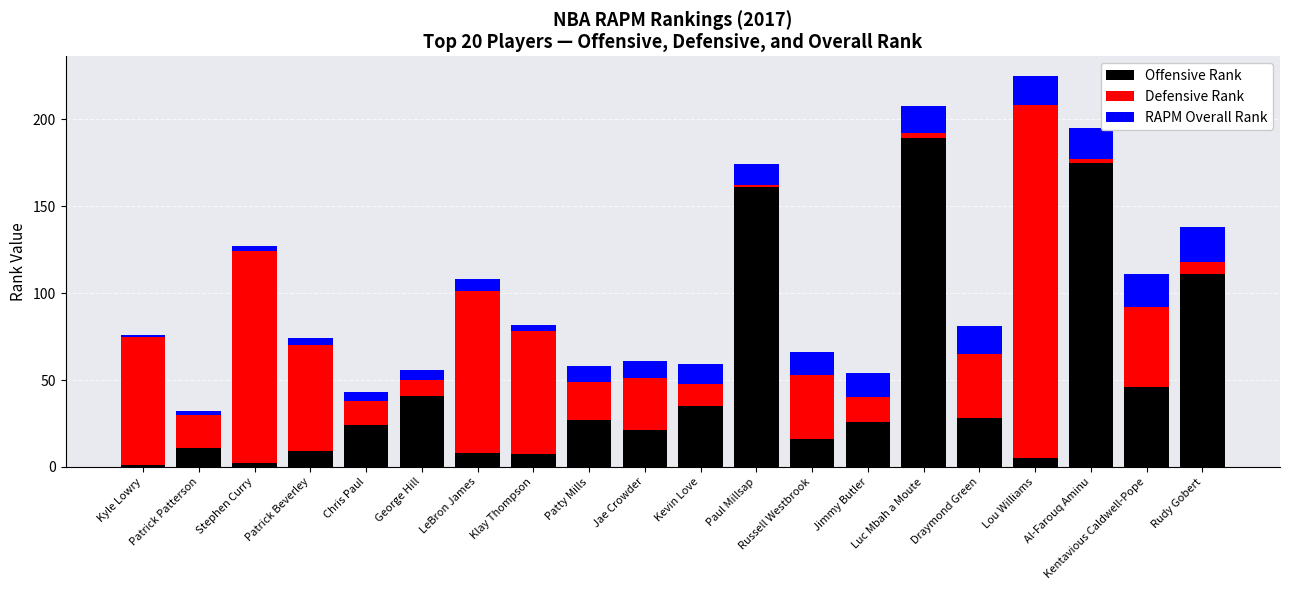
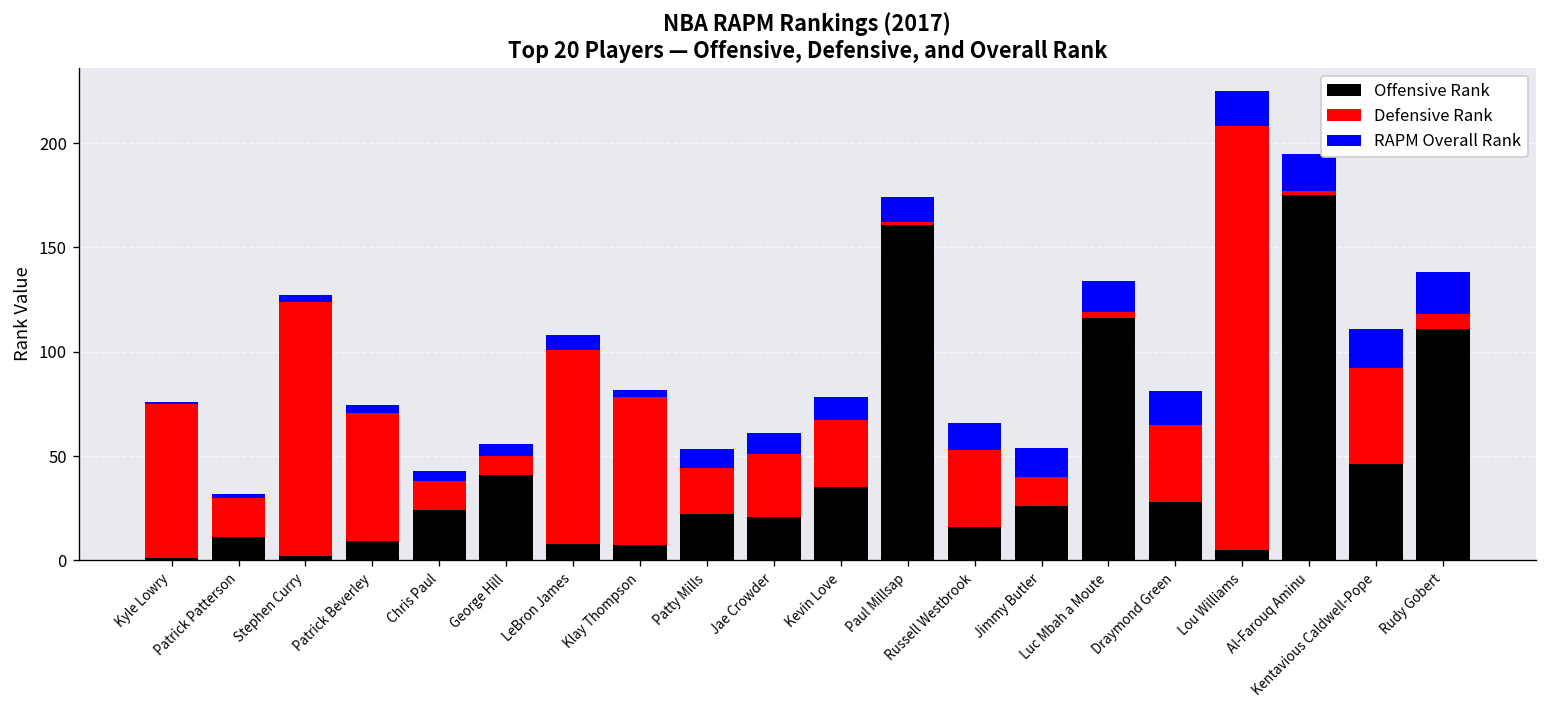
  {
    "Offensive Rank": {
      "Patrick Patterson": 11,
      "Stephen Curry": 2,
      "Patrick Beverley": 9,
      "Chris Paul": 24,
      "George Hill": 41,
      "LeBron James": 8,
      "Klay Thompson": 7,
-     "Patty Mills": 27,
+     "Patty Mills": 22,
      "Jae Crowder": 21,
      "Kevin Love": 35,
      "Paul Millsap": 161,
      "Russell Westbrook": 16,
      "Jimmy Butler": 26,
-     "Luc Mbah a Moute": 189,
+     "Luc Mbah a Moute": 116,
      "Draymond Green": 28,
      "Lou Williams": 5,
      "Al-Farouq Aminu": 175,
      "Kentavious Caldwell-Pope": 46,
      "Rudy Gobert": 111
    },
    "Defensive Rank": {
      "Kyle Lowry": 74,
      "Patrick Patterson": 19,
      "Stephen Curry": 122,
      "Patrick Beverley": 61,
      "Chris Paul": 14,
      "George Hill": 9,
      "LeBron James": 93,
      "Klay Thompson": 71,
      "Patty Mills": 22,
      "Jae Crowder": 30,
-     "Kevin Love": 13,
+     "Kevin Love": 32,
      "Russell Westbrook": 37,
      "Jimmy Butler": 14,
      "Luc Mbah a Moute": 3,
      "Draymond Green": 37,
      "Lou Williams": 203,
      "Al-Farouq Aminu": 2,
      "Kentavious Caldwell-Pope": 46,
      "Rudy Gobert": 7
    },
    "RAPM Overall Rank": {
      "Patrick Patterson": 2,
      "Stephen Curry": 3,
      "Patrick Beverley": 4,
      "Chris Paul": 5,
      "George Hill": 6,
      "LeBron James": 7,
      "Klay Thompson": 3,
      "Patty Mills": 9,
      "Jae Crowder": 10,
      "Kevin Love": 11,
      "Paul Millsap": 12,
      "Russell Westbrook": 13,
      "Jimmy Butler": 14,
      "Luc Mbah a Moute": 15,
      "Draymond Green": 16,
      "Lou Williams": 17,
      "Al-Farouq Aminu": 18,
      "Kentavious Caldwell-Pope": 19,
      "Rudy Gobert": 20
    }
  }
